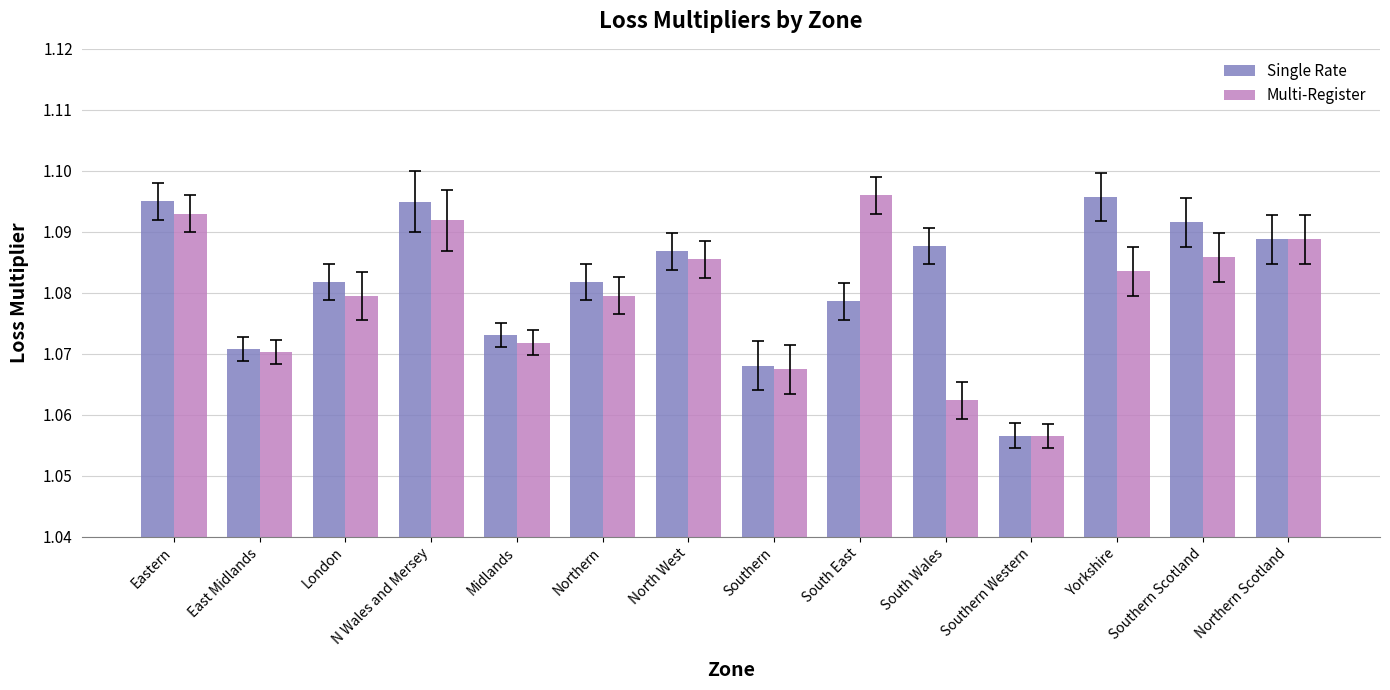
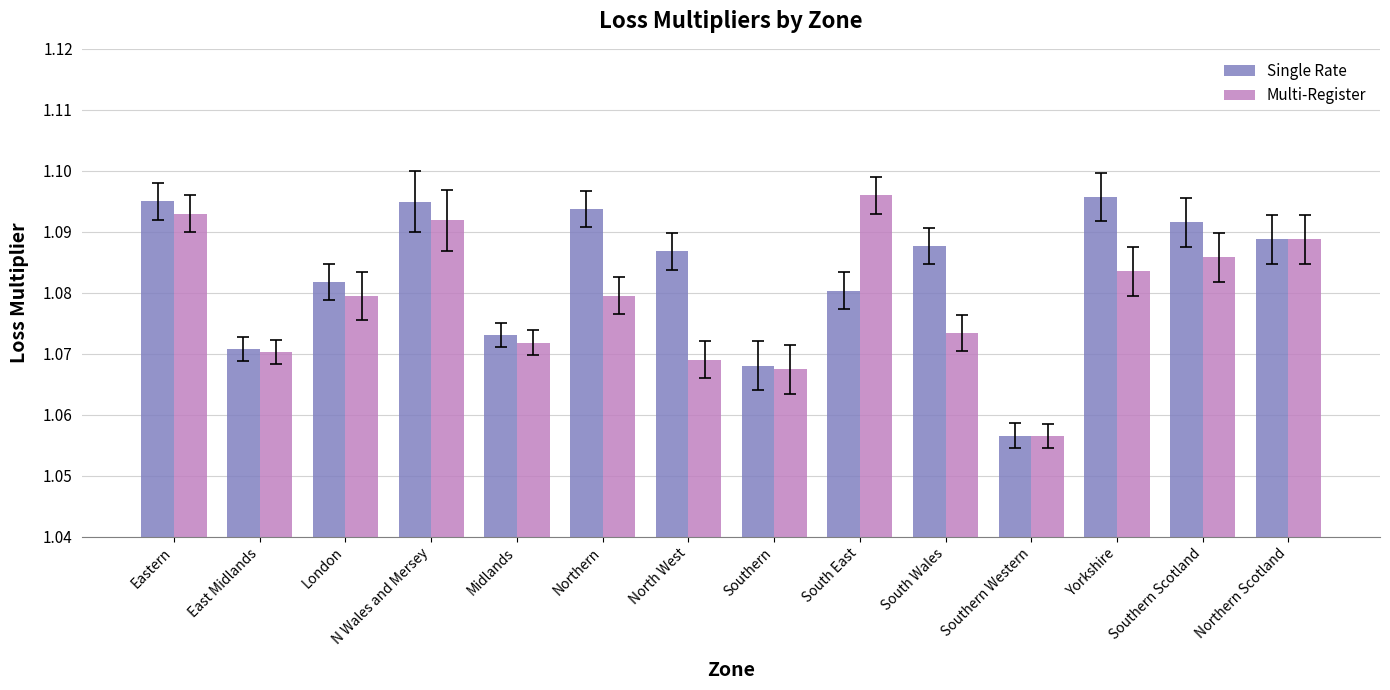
  {
    "Single Rate": {
      "Eastern": 1.095,
      "East Midlands": 1.071,
      "London": 1.082,
      "N Wales and Mersey": 1.095,
      "Midlands": 1.073,
-     "Northern": 1.082,
+     "Northern": 1.094,
      "North West": 1.087,
      "Southern": 1.068,
-     "South East": 1.079,
+     "South East": 1.080,
      "South Wales": 1.088,
      "Southern Western": 1.057,
      "Yorkshire": 1.096,
      "Southern Scotland": 1.092,
      "Northern Scotland": 1.089
    },
    "Multi-Register": {
      "Eastern": 1.093,
      "East Midlands": 1.070,
      "London": 1.079,
      "N Wales and Mersey": 1.092,
      "Midlands": 1.072,
      "Northern": 1.080,
-     "North West": 1.085,
+     "North West": 1.069,
      "Southern": 1.067,
      "South East": 1.096,
-     "South Wales": 1.062,
+     "South Wales": 1.073,
      "Southern Western": 1.056,
      "Yorkshire": 1.084,
      "Southern Scotland": 1.086,
      "Northern Scotland": 1.089
    }
  }
